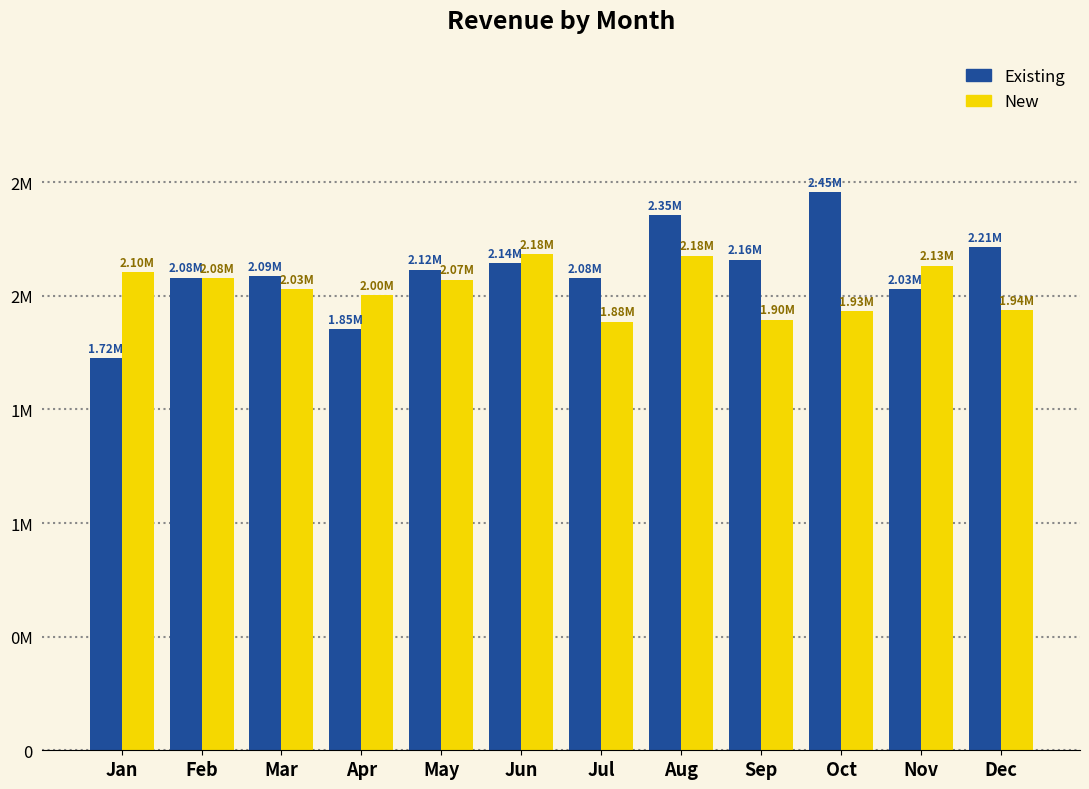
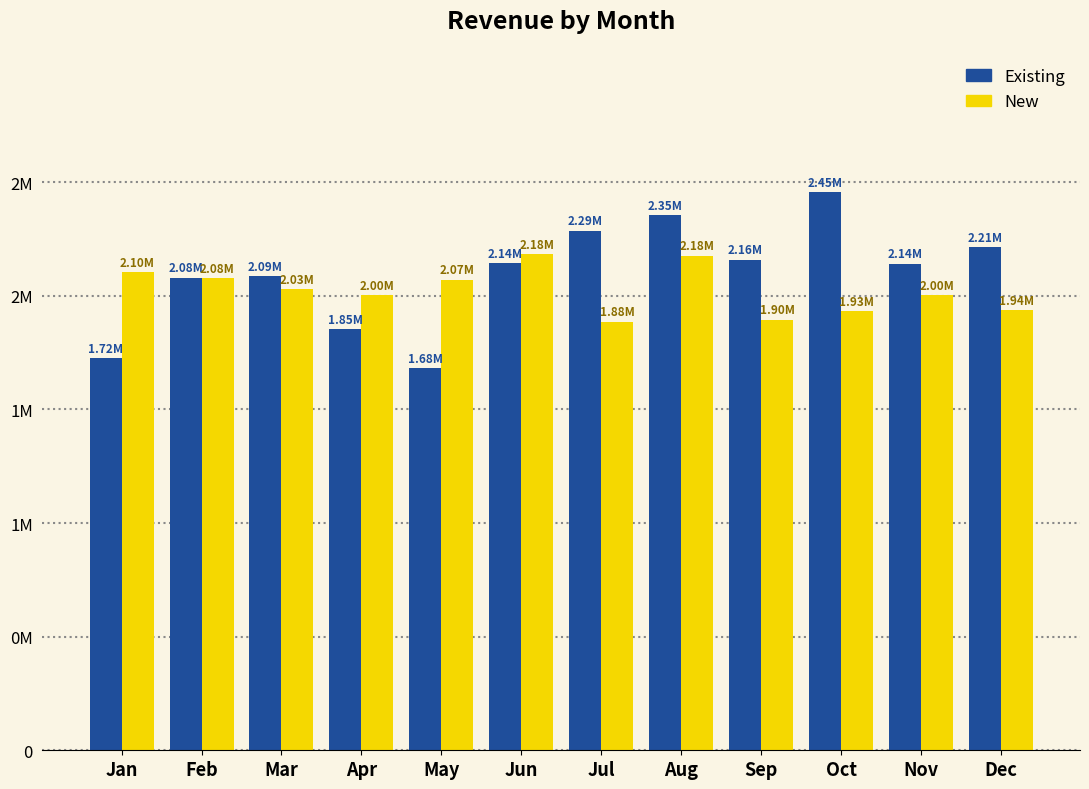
  {
    "Existing": {
      "Jan": "1.72M",
      "Feb": "2.08M",
      "Mar": "2.09M",
      "Apr": "1.85M",
-     "May": "2.12M",
+     "May": "1.68M",
      "Jun": "2.14M",
-     "Jul": "2.08M",
+     "Jul": "2.29M",
      "Aug": "2.35M",
      "Sep": "2.16M",
      "Oct": "2.45M",
-     "Nov": "2.03M",
+     "Nov": "2.14M",
      "Dec": "2.21M"
    },
    "New": {
      "Jan": "2.10M",
      "Feb": "2.08M",
      "Mar": "2.03M",
      "Apr": "2.00M",
      "May": "2.07M",
      "Jun": "2.18M",
      "Jul": "1.88M",
      "Aug": "2.18M",
      "Sep": "1.90M",
      "Oct": "1.93M",
-     "Nov": "2.13M",
+     "Nov": "2.00M",
      "Dec": "1.94M"
    }
  }
